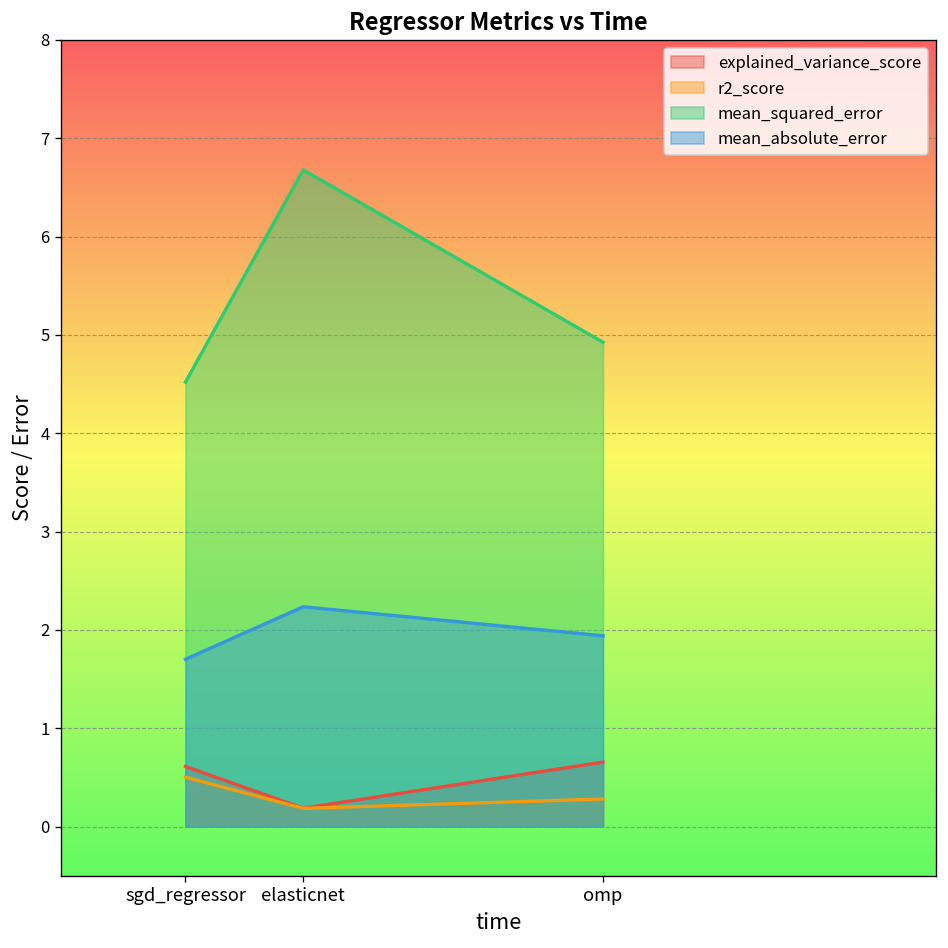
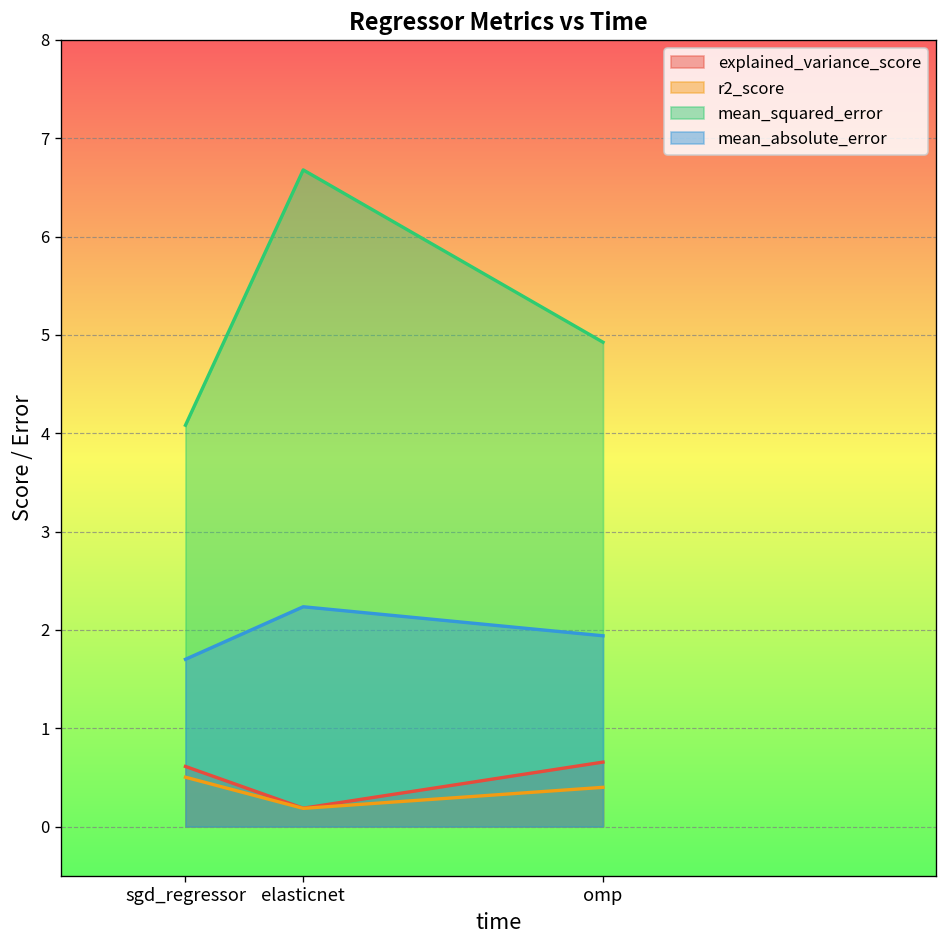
  {
    "explained_variance_score": {
      "sgd_regressor": 0.6,
      "omp": 0.7
    },
    "r2_score": {
      "sgd_regressor": 0.5,
-     "omp": 0.3
+     "omp": 0.4
    },
    "mean_squared_error": {
-     "sgd_regressor": 4.5,
+     "sgd_regressor": 4.1,
      "elasticnet": 6.7,
      "omp": 4.9
    },
    "mean_absolute_error": {
      "sgd_regressor": 1.7,
      "elasticnet": 2.2,
      "omp": 1.9
    }
  }
